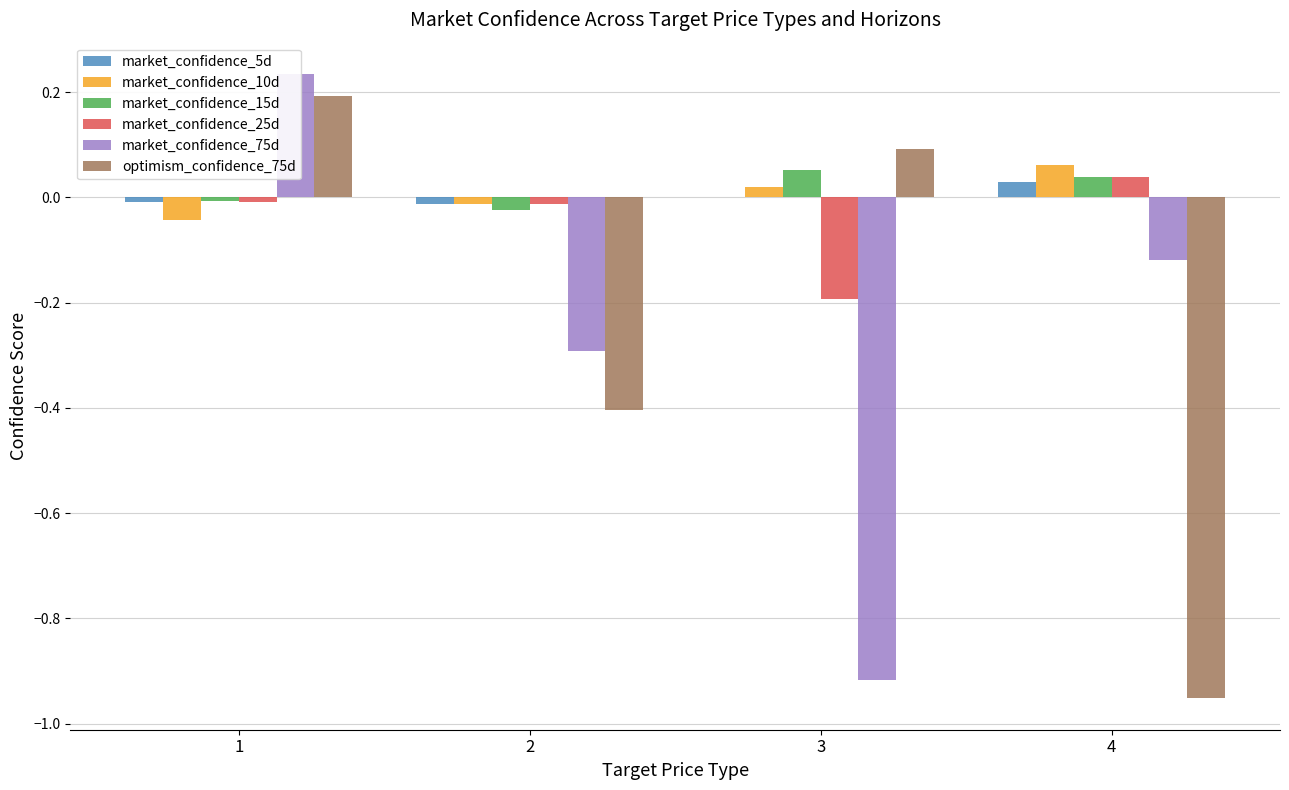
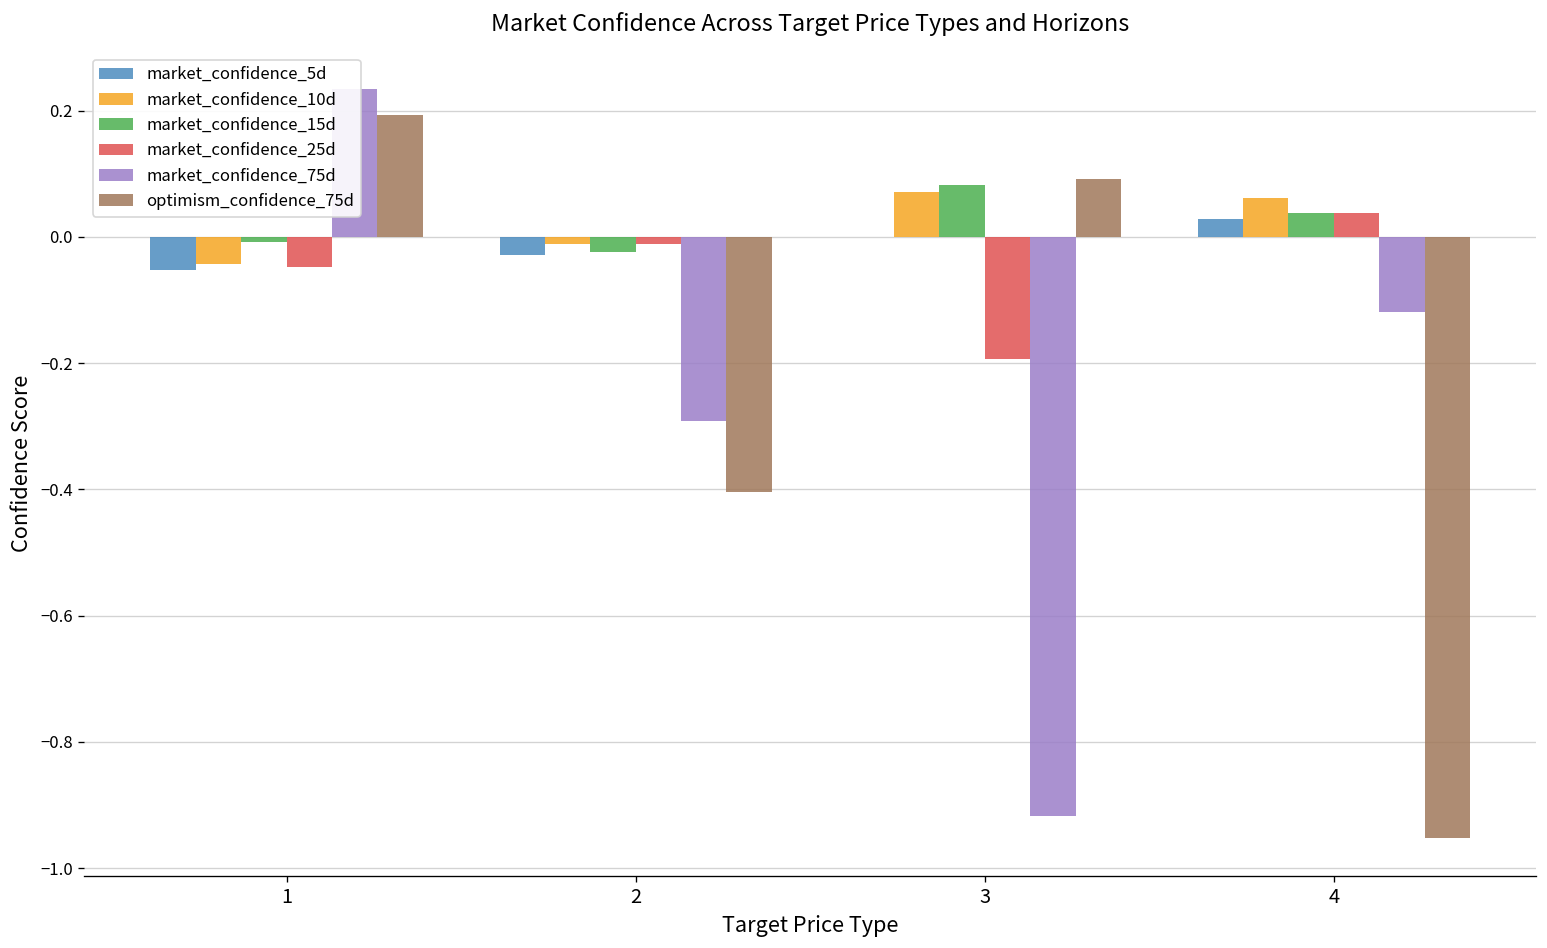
  {
    "market_confidence_5d": {
-     "1": -0.01,
-     "2": -0.01,
+     "1": -0.05,
+     "2": -0.03,
      "3": 0.00,
      "4": 0.03
    },
    "market_confidence_10d": {
      "1": -0.04,
      "2": -0.01,
-     "3": 0.02,
+     "3": 0.07,
      "4": 0.06
    },
    "market_confidence_15d": {
      "1": -0.01,
      "2": -0.02,
-     "3": 0.05,
+     "3": 0.08,
      "4": 0.04
    },
    "market_confidence_25d": {
-     "1": -0.01,
+     "1": -0.05,
      "2": -0.01,
      "3": -0.19,
      "4": 0.04
    },
    "market_confidence_75d": {
      "2": -0.29,
      "3": -0.92,
      "4": -0.12
    },
    "optimism_confidence_75d": {
      "1": 0.19,
      "2": -0.40,
      "3": 0.09,
      "4": -0.95
    }
  }
